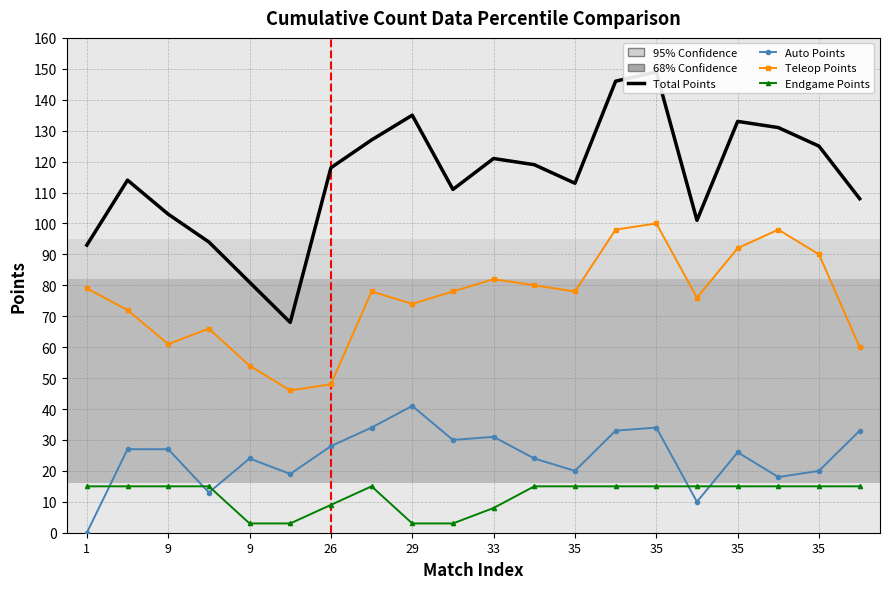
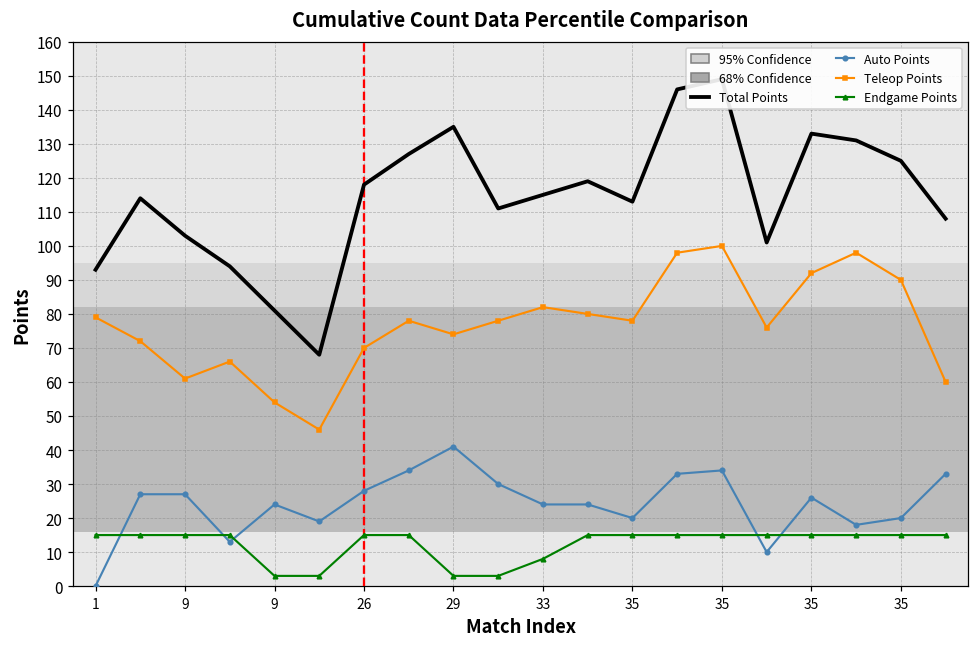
  {
    "Total Points": {
      "26": 118,
      "29": 135,
-     "33": 121
+     "33": 115
    },
    "Auto Points": {
      "26": 28,
      "29": 41,
-     "33": 31
+     "33": 24
    },
    "Teleop Points": {
-     "26": 48,
+     "26": 70,
      "29": 74,
      "33": 82
    },
    "Endgame Points": {
-     "26": 9,
+     "26": 15,
      "29": 3,
      "33": 8
    }
  }
